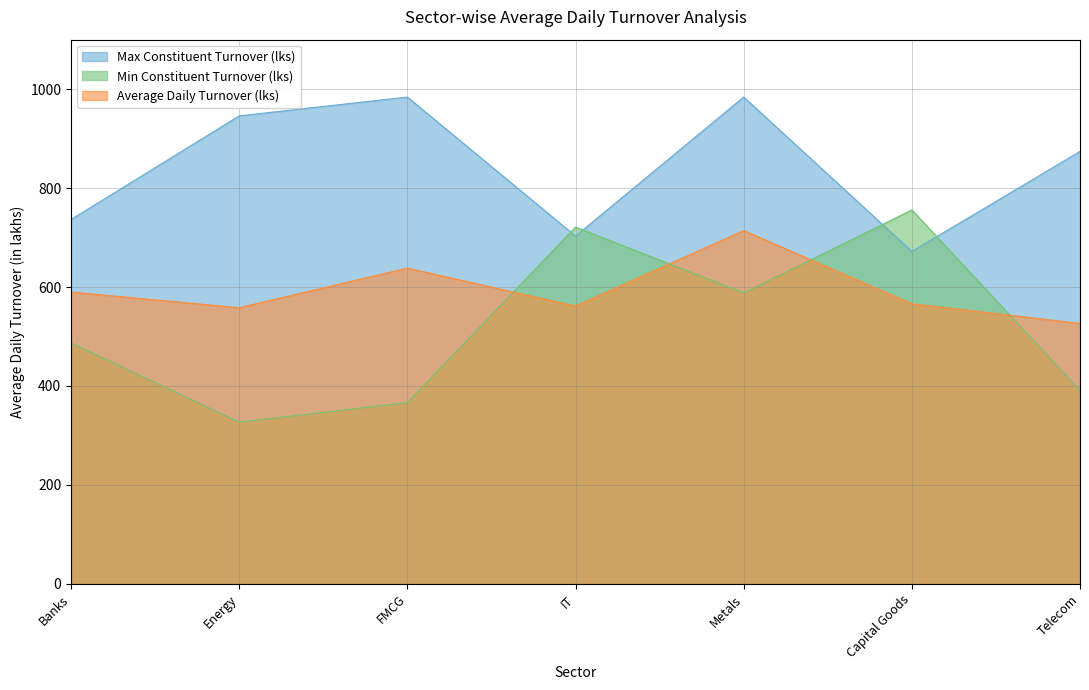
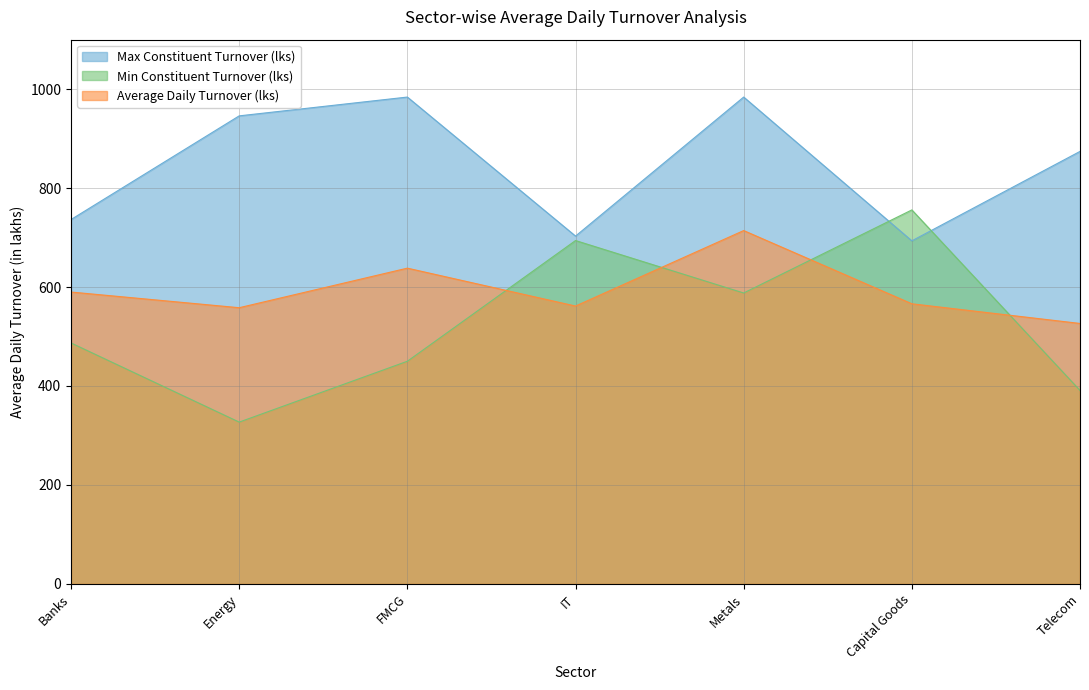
  {
    "Max Constituent Turnover (lks)": {
      "Banks": 740,
      "Energy": 950,
      "FMCG": 980,
      "IT": 700,
      "Metals": 980,
-     "Capital Goods": 670,
+     "Capital Goods": 690,
      "Telecom": 870
    },
    "Min Constituent Turnover (lks)": {
      "Banks": 490,
      "Energy": 330,
-     "FMCG": 370,
-     "IT": 720,
+     "FMCG": 450,
+     "IT": 690,
      "Metals": 590,
      "Capital Goods": 760,
      "Telecom": 390
    },
    "Average Daily Turnover (lks)": {
      "Banks": 590,
      "Energy": 560,
      "FMCG": 640,
      "IT": 560,
      "Metals": 710,
      "Capital Goods": 570,
      "Telecom": 530
    }
  }
